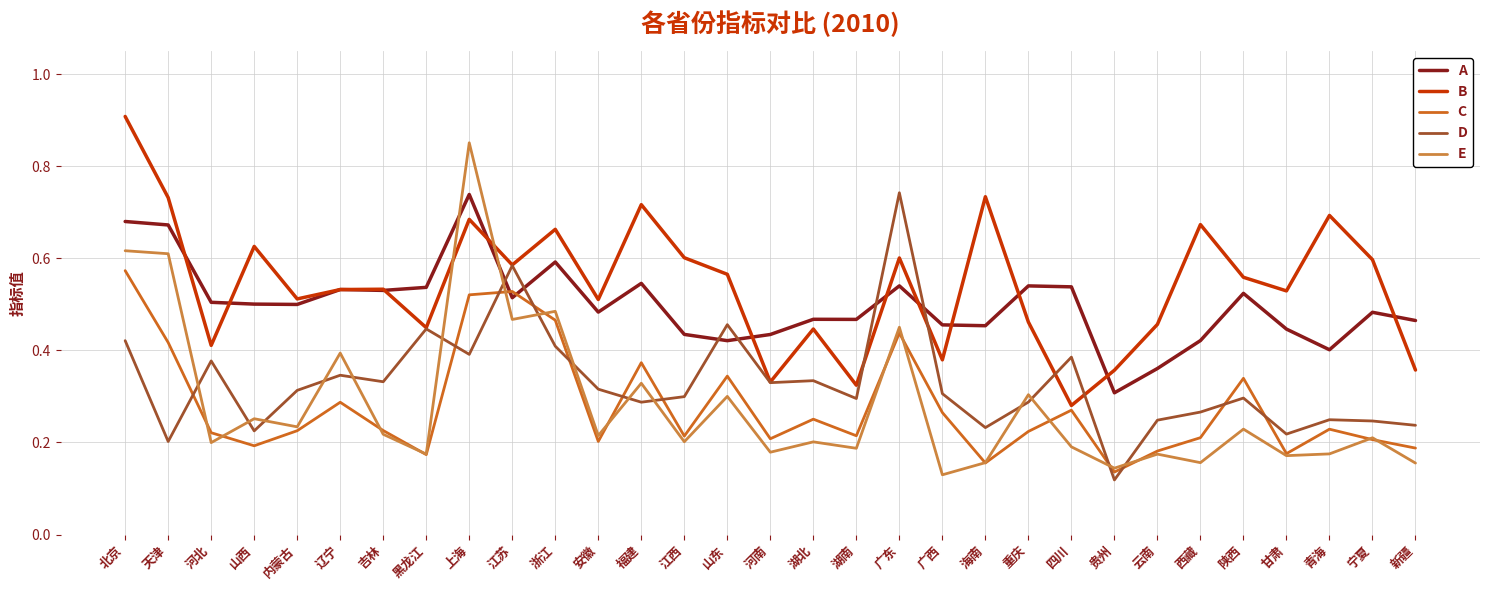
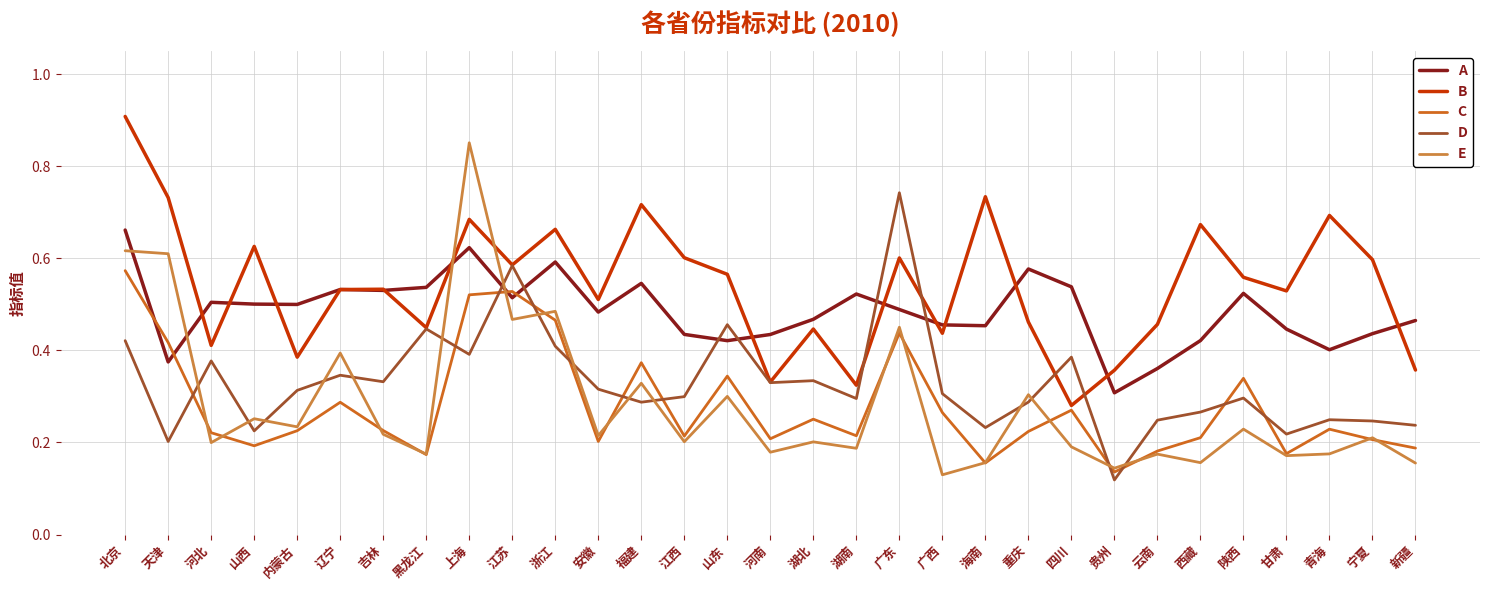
  {
    "A": {
-     "北京": 0.68,
-     "天津": 0.67,
+     "北京": 0.66,
+     "天津": 0.37,
      "河北": 0.50,
      "山西": 0.50,
      "内蒙古": 0.50,
      "黑龙江": 0.54,
-     "上海": 0.74,
+     "上海": 0.62,
      "江苏": 0.51,
      "浙江": 0.59,
      "安徽": 0.48,
      "福建": 0.55,
      "江西": 0.43,
      "山东": 0.42,
      "河南": 0.43,
      "湖北": 0.47,
-     "湖南": 0.47,
-     "广东": 0.54,
+     "湖南": 0.52,
+     "广东": 0.49,
      "广西": 0.46,
      "海南": 0.45,
-     "重庆": 0.54,
+     "重庆": 0.58,
      "四川": 0.54,
      "贵州": 0.31,
      "云南": 0.36,
      "西藏": 0.42,
      "陕西": 0.52,
      "甘肃": 0.45,
      "青海": 0.40,
-     "宁夏": 0.48,
+     "宁夏": 0.44,
      "新疆": 0.46
    },
    "B": {
      "北京": 0.91,
      "天津": 0.73,
      "河北": 0.41,
      "山西": 0.63,
-     "内蒙古": 0.51,
+     "内蒙古": 0.39,
      "上海": 0.68,
      "浙江": 0.66,
      "安徽": 0.51,
      "福建": 0.72,
      "江西": 0.60,
      "山东": 0.57,
      "湖北": 0.45,
      "湖南": 0.32,
      "广东": 0.60,
-     "广西": 0.38,
+     "广西": 0.44,
      "海南": 0.73,
      "重庆": 0.46,
      "四川": 0.28,
      "贵州": 0.36,
      "云南": 0.46,
      "西藏": 0.67,
      "陕西": 0.56,
      "甘肃": 0.53,
      "青海": 0.69,
      "宁夏": 0.60,
      "新疆": 0.36
    }
  }
